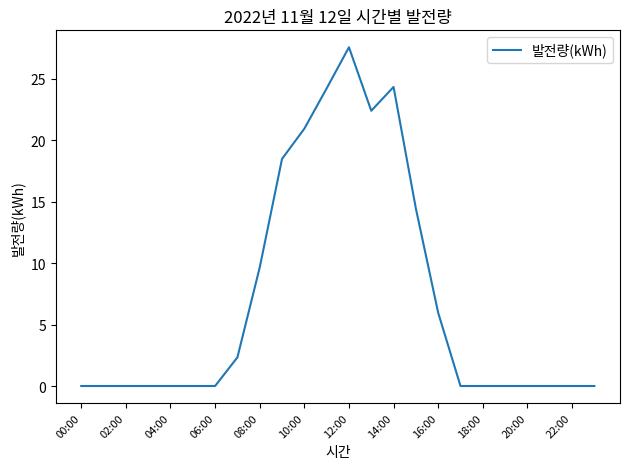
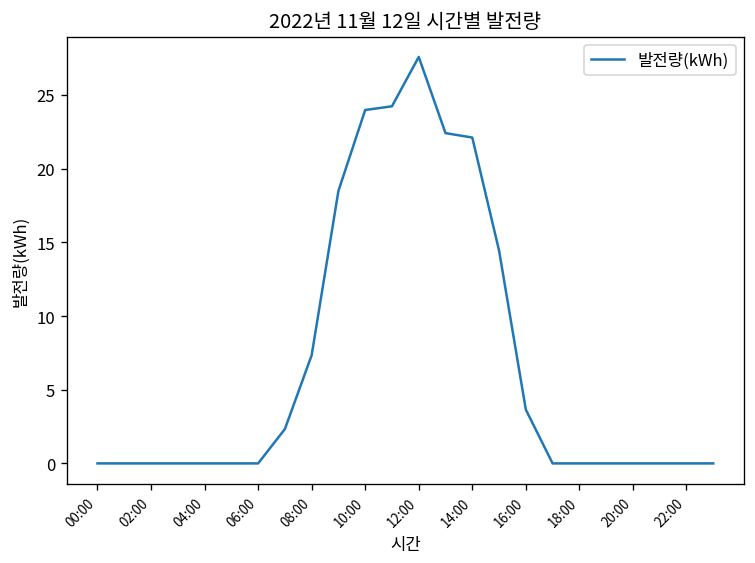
  {
    "00:00": 0.0,
    "02:00": 0.0,
    "04:00": 0.0,
    "06:00": 0.0,
-   "08:00": 9.7,
-   "10:00": 21.0,
+   "08:00": 7.3,
+   "10:00": 24.0,
    "12:00": 27.6,
-   "14:00": 24.4,
-   "16:00": 6.0,
+   "14:00": 22.1,
+   "16:00": 3.7,
    "18:00": 0.0,
    "20:00": 0.0,
    "22:00": 0.0
  }
